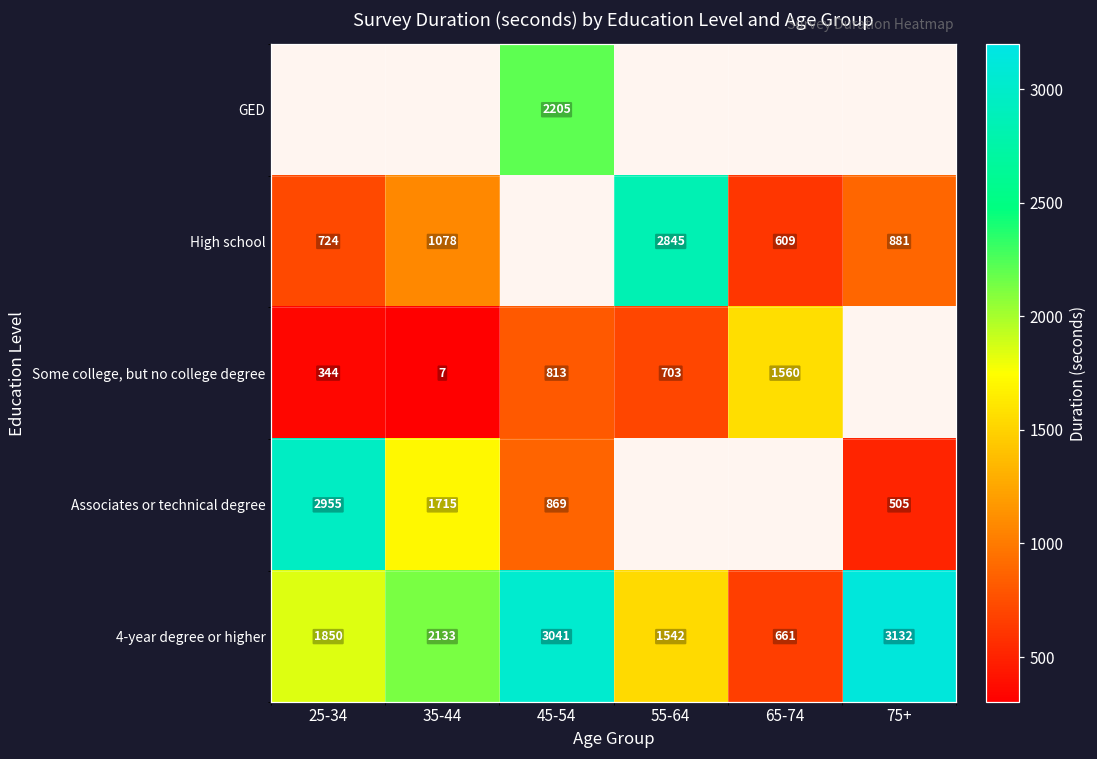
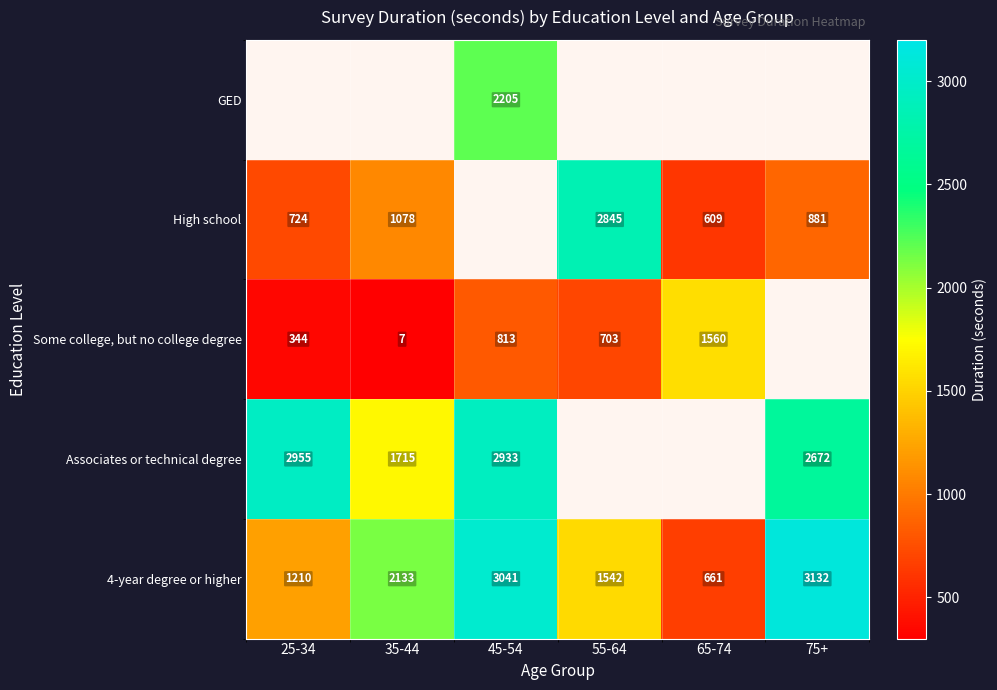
  {
    "Associates or technical degree": {
-     "45-54": 869,
-     "75+": 505
+     "45-54": 2933,
+     "75+": 2672
    },
    "4-year degree or higher": {
-     "25-34": 1850
+     "25-34": 1210
    }
  }
